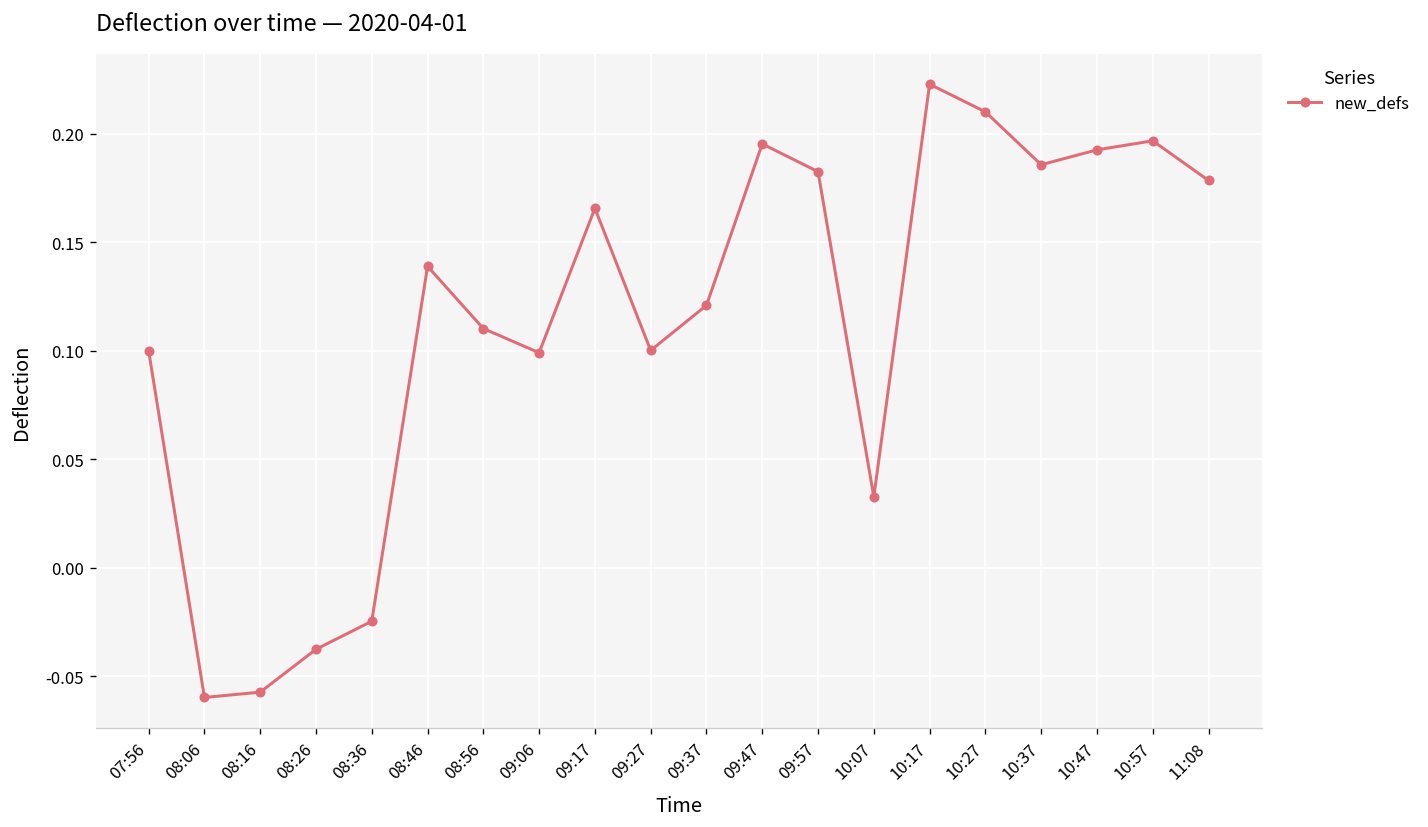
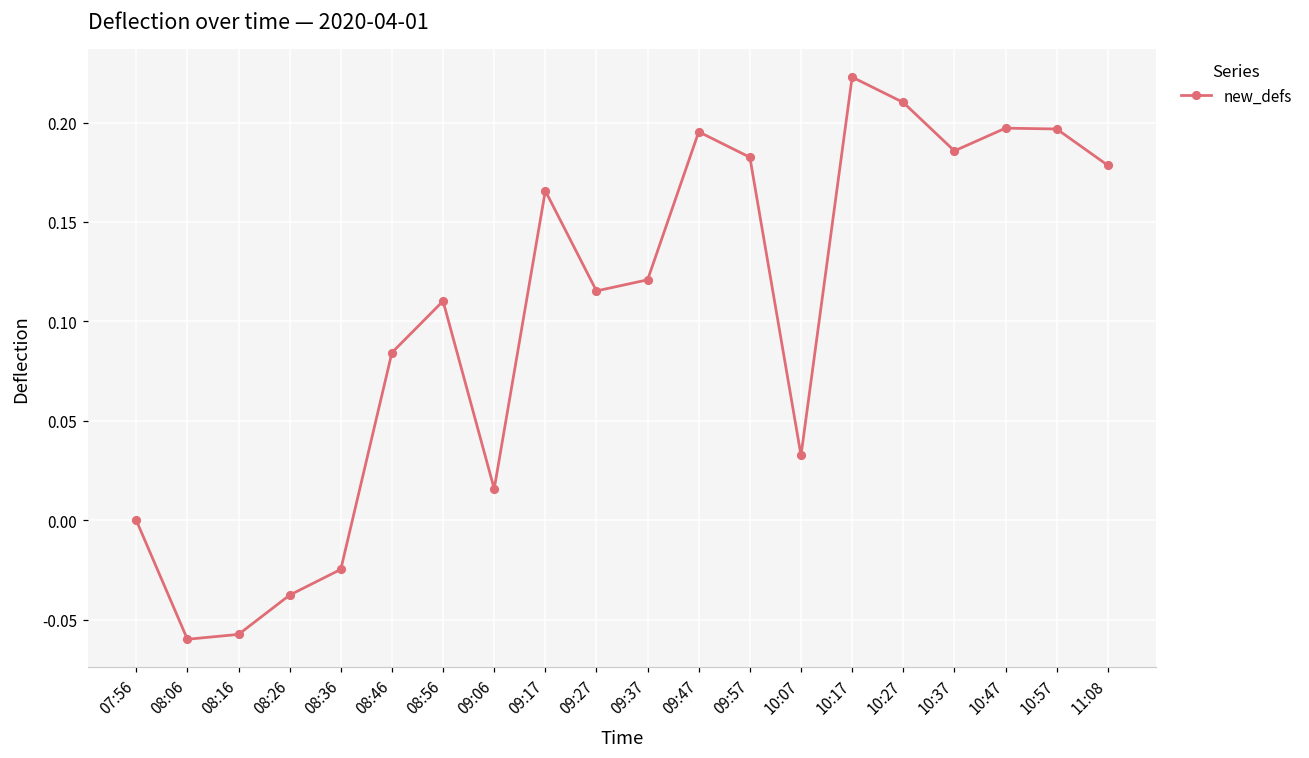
  {
-   "07:56": 0.1,
+   "07:56": 0.0,
    "08:06": -0.060,
    "08:16": -0.057,
    "08:26": -0.038,
    "08:36": -0.025,
-   "08:46": 0.139,
+   "08:46": 0.084,
    "08:56": 0.110,
-   "09:06": 0.099,
+   "09:06": 0.016,
    "09:17": 0.166,
-   "09:27": 0.100,
+   "09:27": 0.115,
    "09:37": 0.121,
    "09:47": 0.195,
    "09:57": 0.183,
    "10:07": 0.033,
    "10:17": 0.223,
    "10:27": 0.210,
    "10:37": 0.186,
-   "10:47": 0.193,
+   "10:47": 0.197,
    "10:57": 0.197,
    "11:08": 0.178
  }
